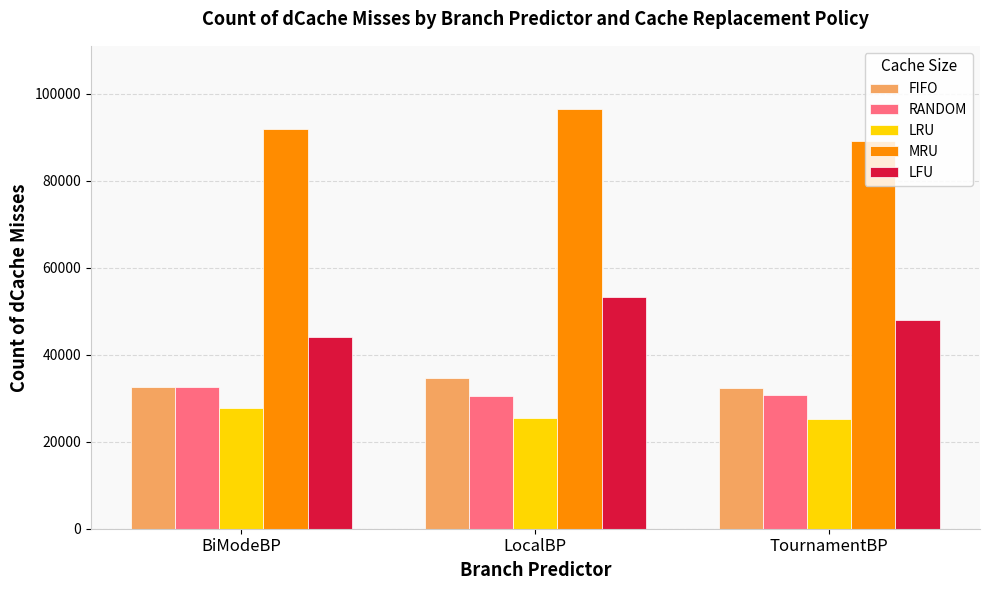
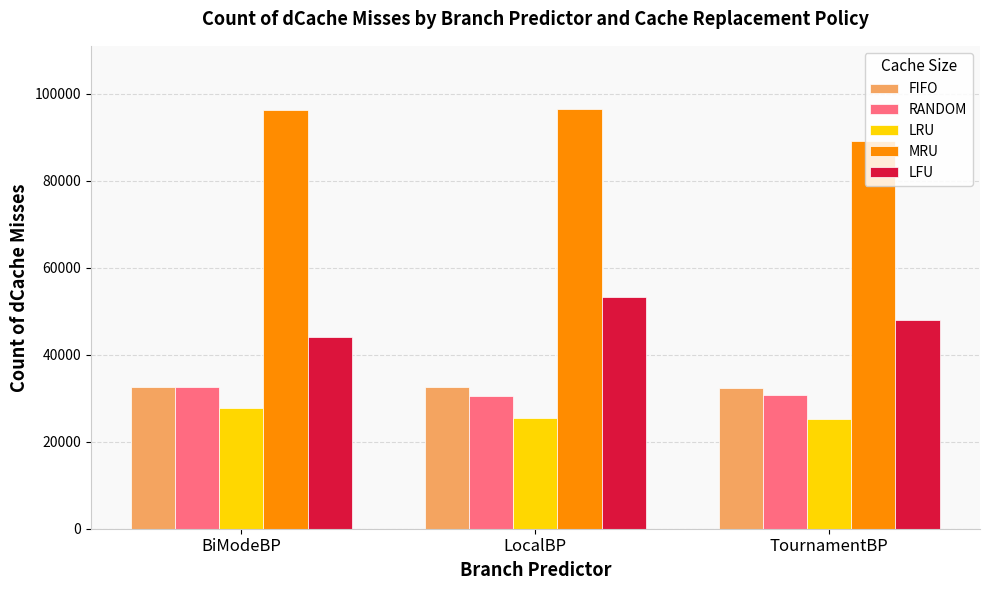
  {
    "FIFO": {
      "BiModeBP": 33000,
-     "LocalBP": 35000,
+     "LocalBP": 33000,
      "TournamentBP": 32000
    },
    "RANDOM": {
      "BiModeBP": 33000,
      "LocalBP": 30000,
      "TournamentBP": 31000
    },
    "LRU": {
      "BiModeBP": 28000,
      "LocalBP": 25000,
      "TournamentBP": 25000
    },
    "MRU": {
-     "BiModeBP": 92000,
+     "BiModeBP": 96000,
      "LocalBP": 96000
    },
    "LFU": {
      "BiModeBP": 44000,
      "LocalBP": 53000,
      "TournamentBP": 48000
    }
  }
